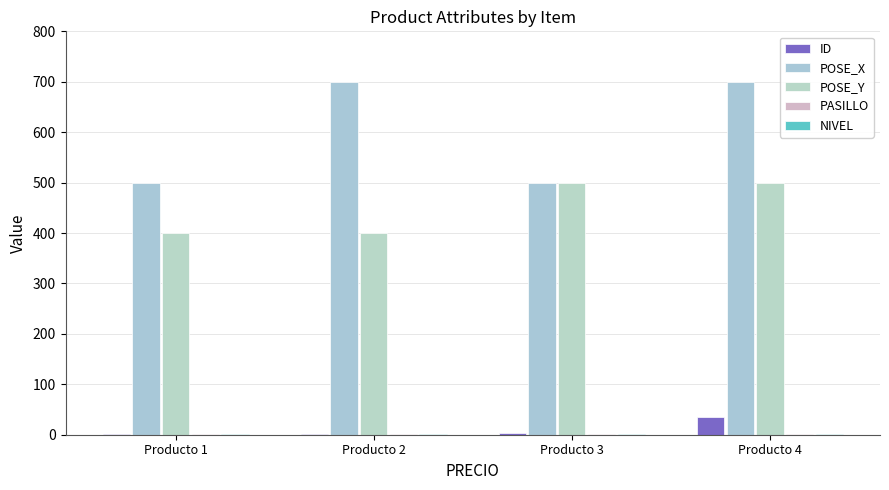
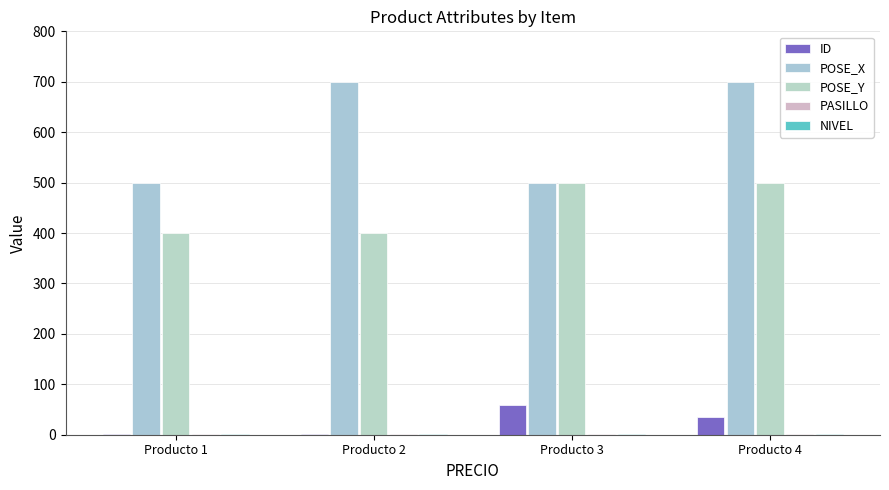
  {
    "ID": {
-     "Producto 3": 0,
+     "Producto 3": 60,
      "Producto 4": 40
    }
  }
